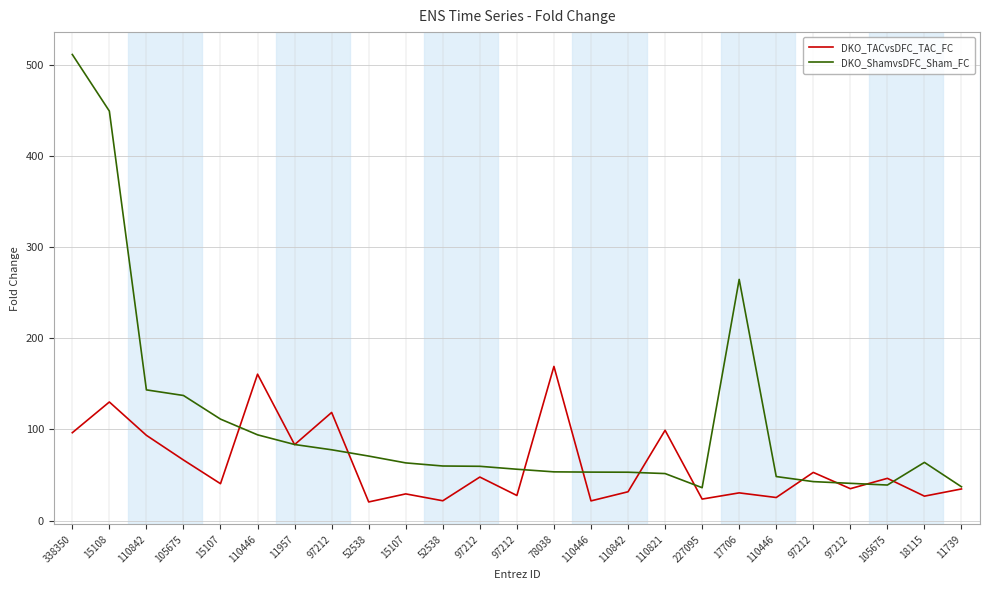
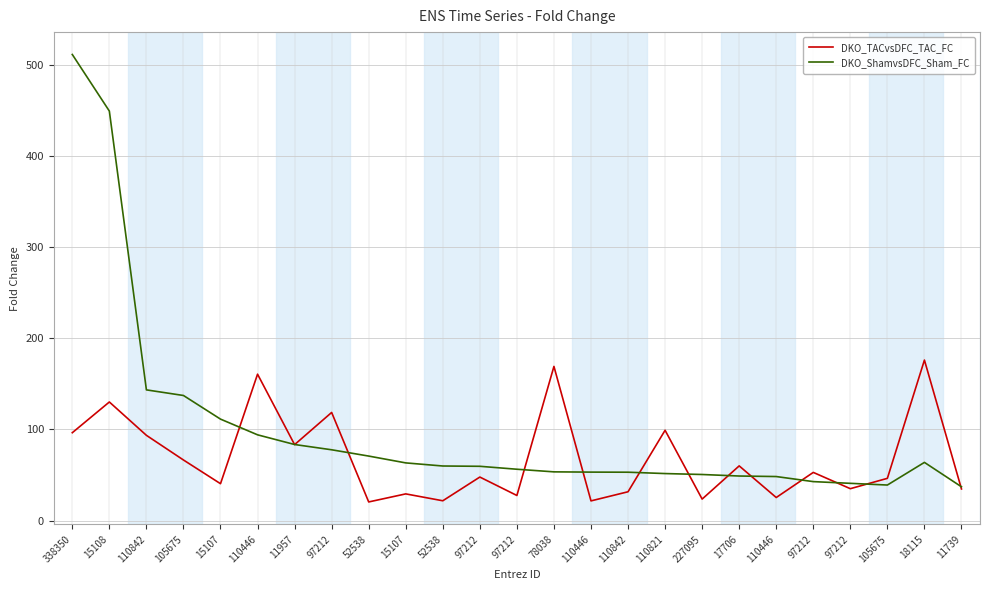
  {
    "DKO_TACvsDFC_TAC_FC": {
      "338350": 100,
      "15108": 130,
      "78038": 170,
      "110821": 100,
      "227095": 20,
-     "17706": 30,
-     "18115": 30
+     "17706": 60,
+     "18115": 180
    },
    "DKO_ShamvsDFC_Sham_FC": {
      "338350": 510,
      "15108": 450,
      "78038": 50,
      "110821": 50,
-     "227095": 40,
-     "17706": 260,
+     "227095": 50,
+     "17706": 50,
      "18115": 60
    }
  }
